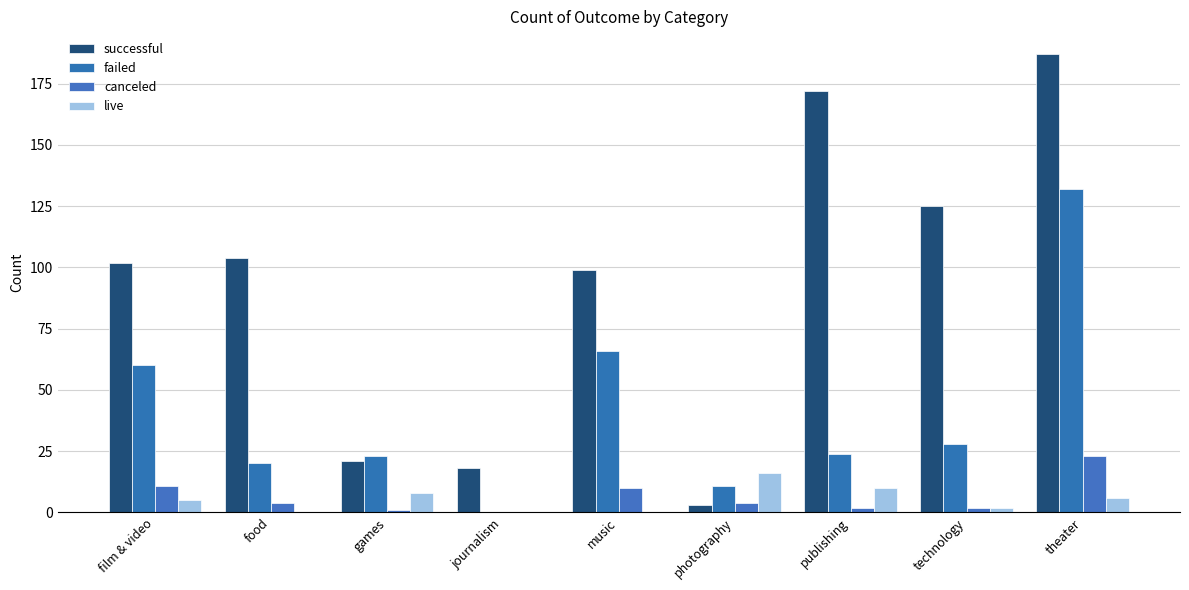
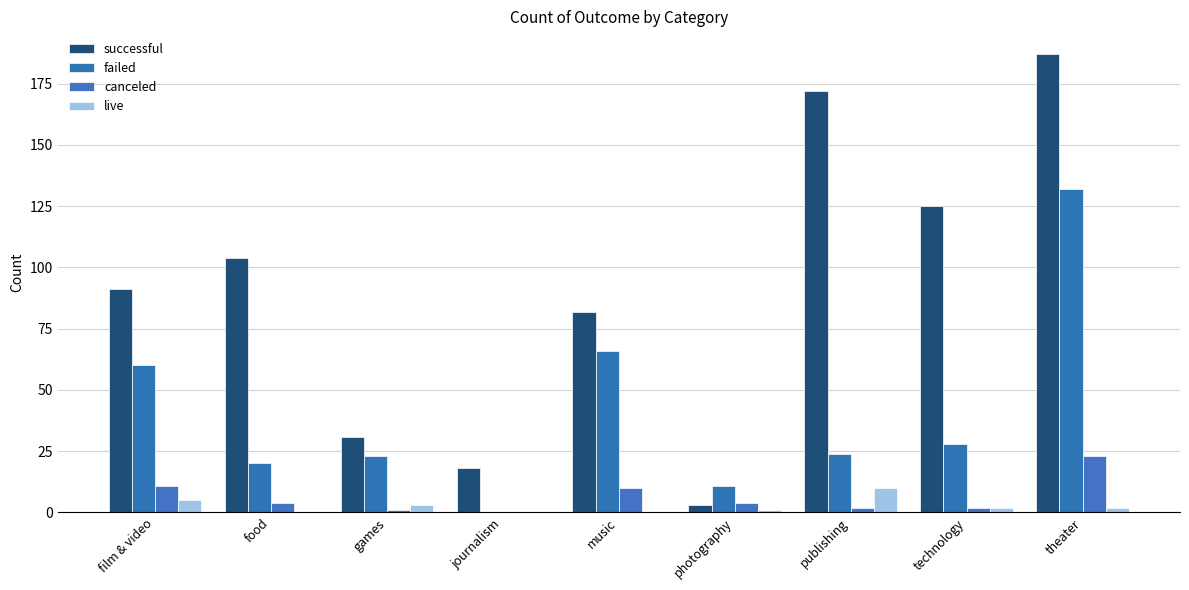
  {
    "successful": {
-     "film & video": 102,
+     "film & video": 91,
      "food": 104,
-     "games": 21,
+     "games": 31,
      "journalism": 18,
-     "music": 99,
+     "music": 82,
      "photography": 3,
      "publishing": 172,
      "technology": 125,
      "theater": 187
    },
    "live": {
      "film & video": 5,
      "food": 0,
-     "games": 8,
+     "games": 3,
      "journalism": 0,
      "music": 0,
-     "photography": 16,
+     "photography": 1,
      "publishing": 10,
      "technology": 2,
-     "theater": 6
+     "theater": 2
    }
  }
